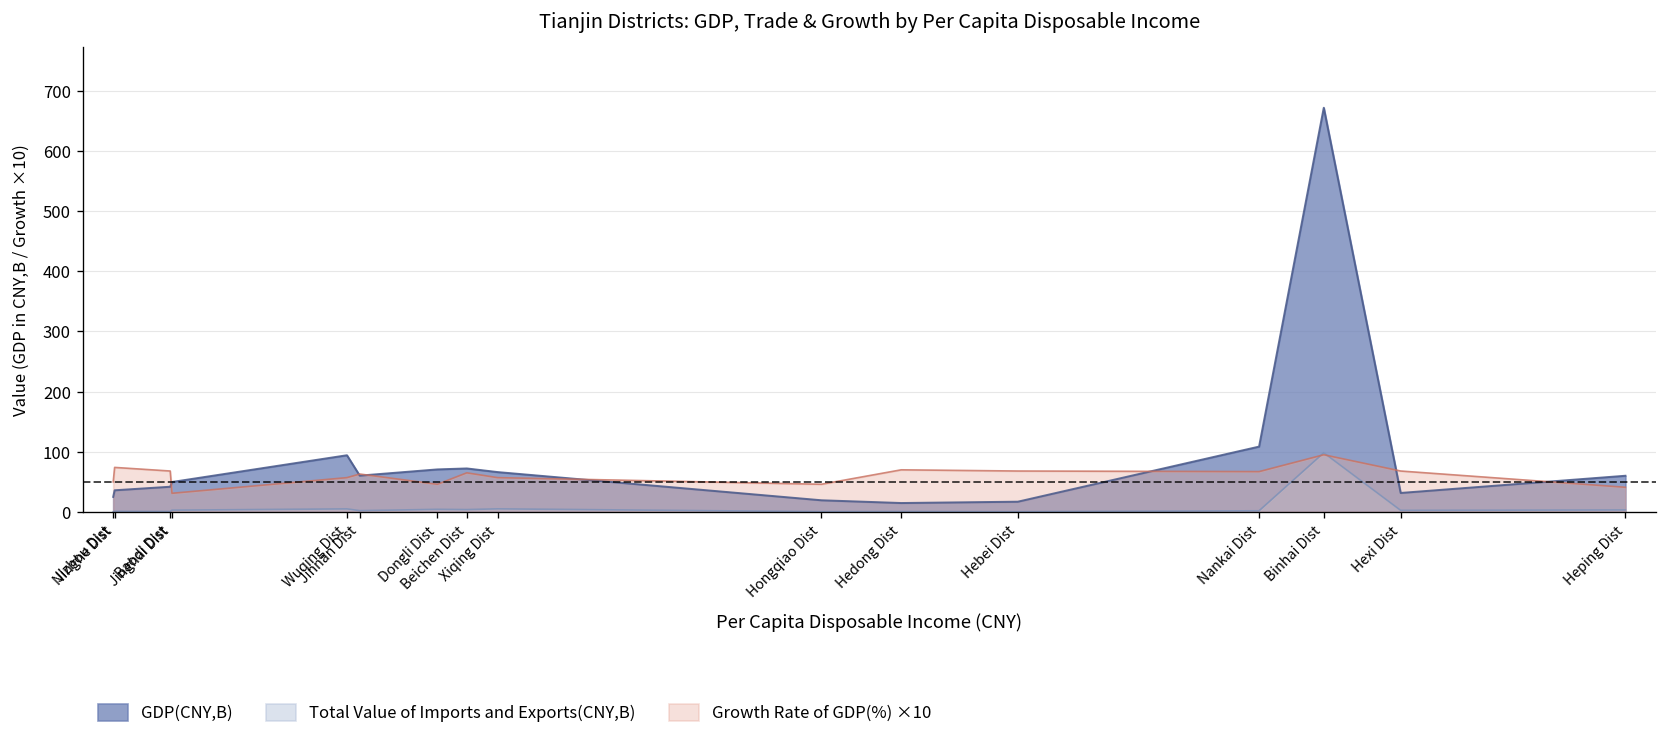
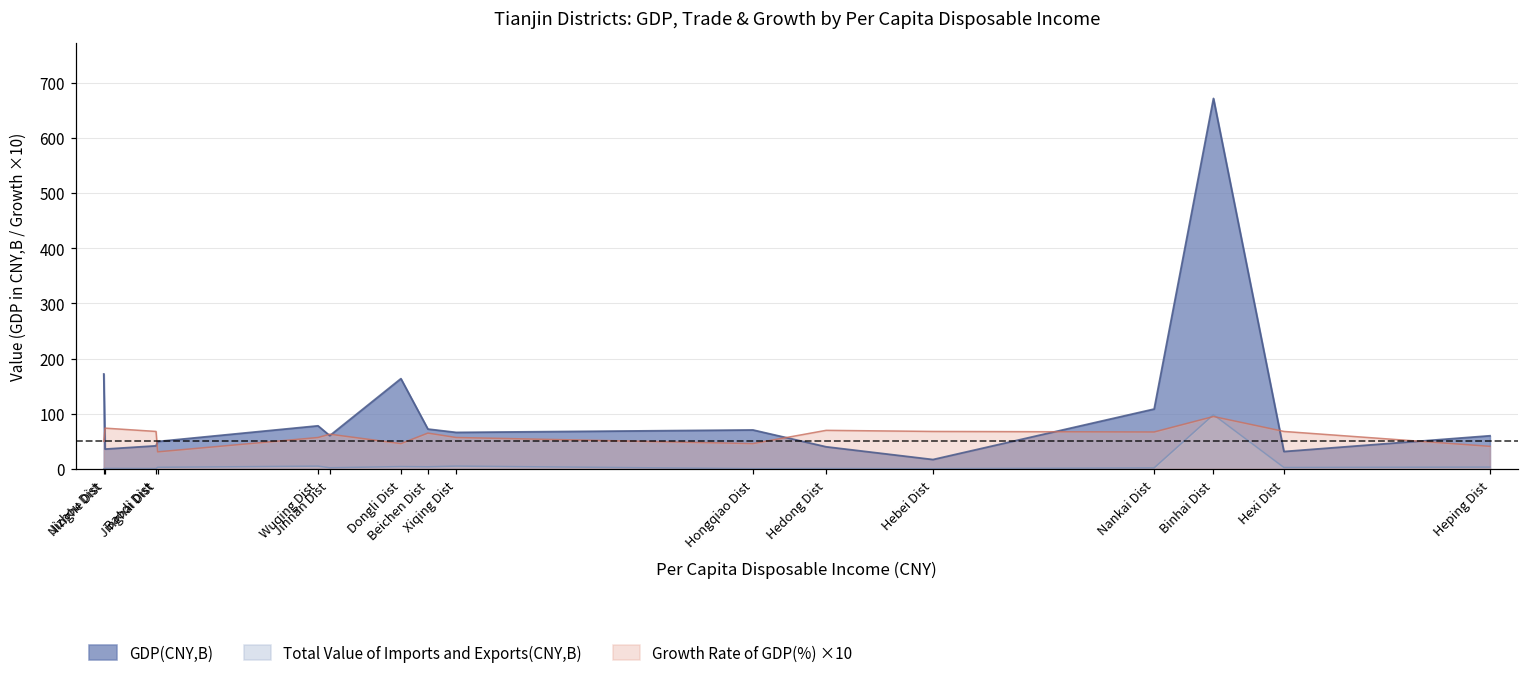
  {
    "GDP(CNY,B)": {
-     "Jizhou Dist": 30,
+     "Jizhou Dist": 170,
      "Ninghe Dist": 40,
      "Baodi Dist": 40,
      "Jinghai Dist": 50,
-     "Wuqing Dist": 90,
-     "Dongli Dist": 70,
+     "Wuqing Dist": 80,
+     "Dongli Dist": 160,
      "Beichen Dist": 70,
      "Xiqing Dist": 70,
-     "Hongqiao Dist": 20,
-     "Hedong Dist": 10,
+     "Hongqiao Dist": 70,
+     "Hedong Dist": 40,
      "Hebei Dist": 20,
      "Nankai Dist": 110,
      "Binhai Dist": 670,
      "Hexi Dist": 30,
      "Heping Dist": 60
    }
  }
